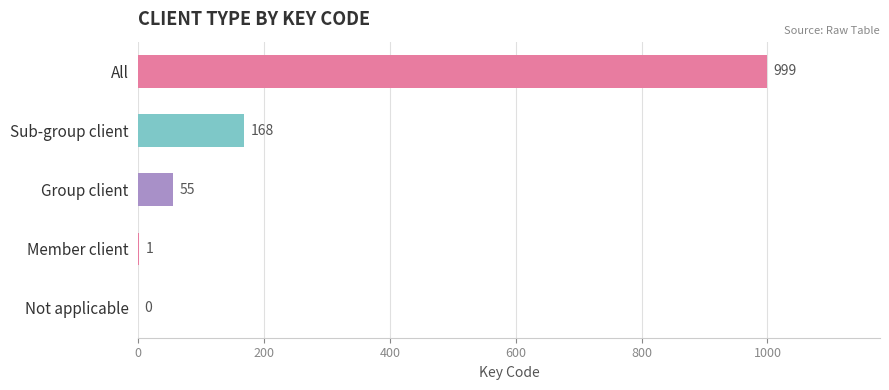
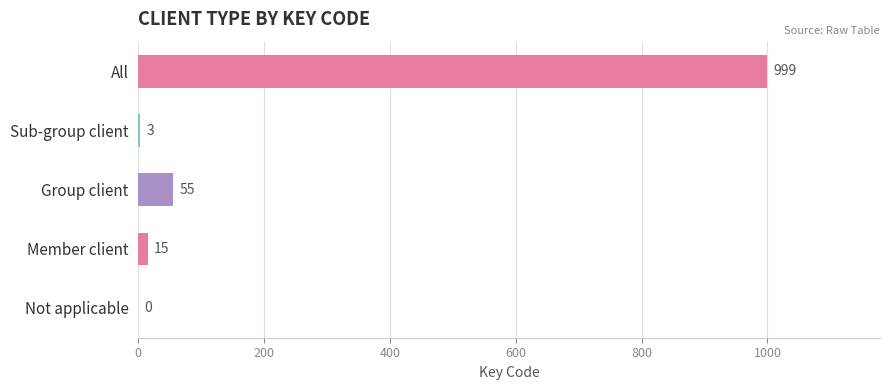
  {
    "All": 999,
-   "Sub-group client": 168,
+   "Sub-group client": 3,
    "Group client": 55,
-   "Member client": 1,
+   "Member client": 15,
    "Not applicable": 0
  }
